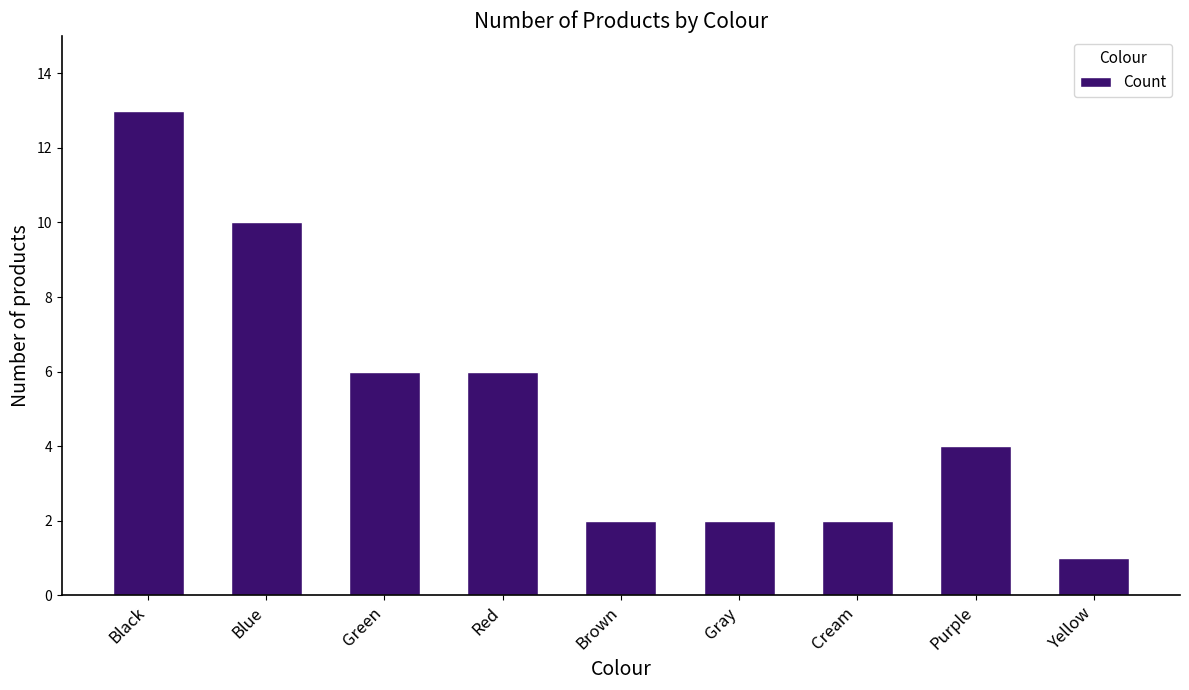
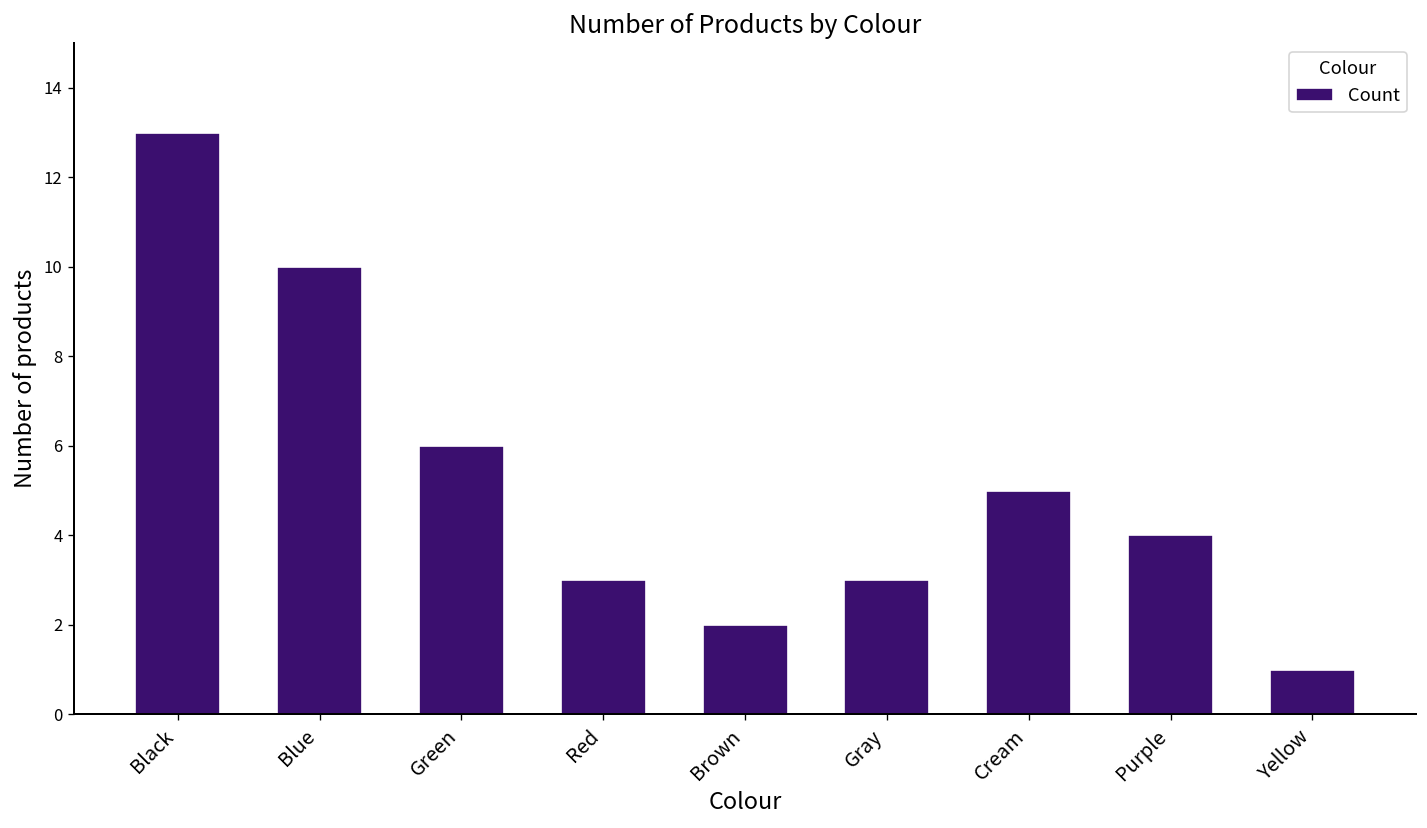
  {
    "Black": 13,
    "Blue": 10,
    "Green": 6,
-   "Red": 6,
+   "Red": 3,
    "Brown": 2,
-   "Gray": 2,
-   "Cream": 2,
+   "Gray": 3,
+   "Cream": 5,
    "Purple": 4,
    "Yellow": 1
  }
